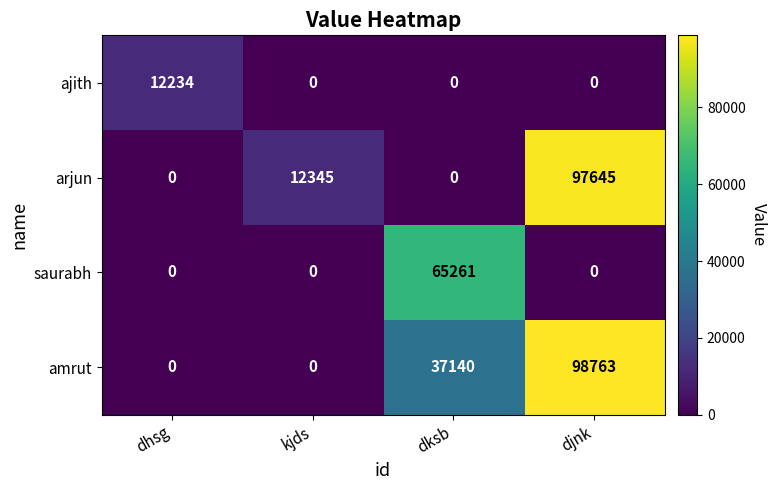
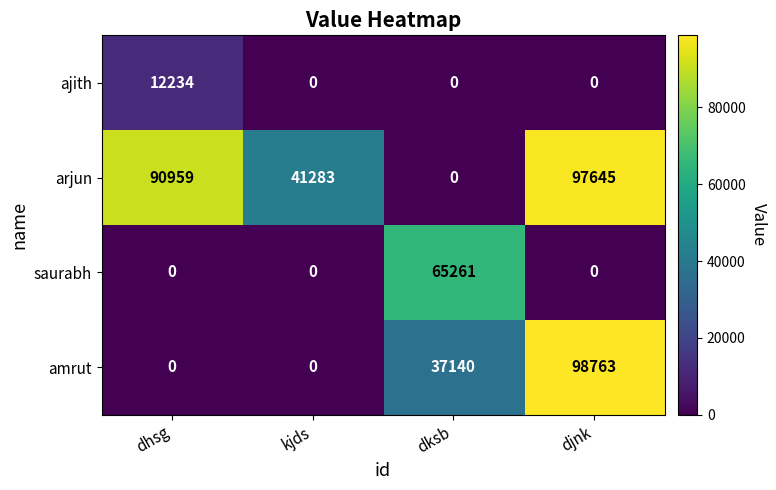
  {
    "ajith": {
      "dhsg": 12234,
      "kjds": 0,
      "dksb": 0,
      "djnk": 0
    },
    "arjun": {
-     "dhsg": 0,
-     "kjds": 12345,
+     "dhsg": 90959,
+     "kjds": 41283,
      "dksb": 0,
      "djnk": 97645
    },
    "saurabh": {
      "dhsg": 0,
      "kjds": 0,
      "dksb": 65261,
      "djnk": 0
    },
    "amrut": {
      "dhsg": 0,
      "kjds": 0,
      "dksb": 37140,
      "djnk": 98763
    }
  }
